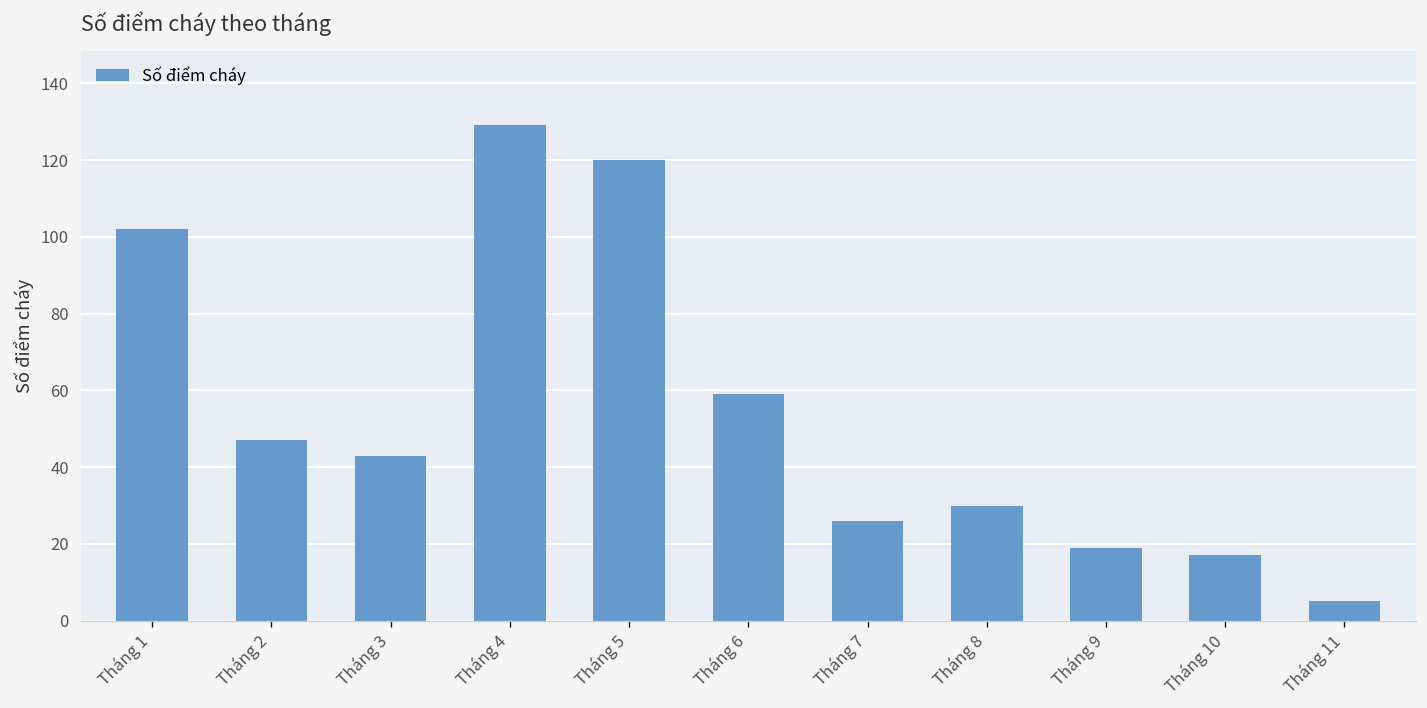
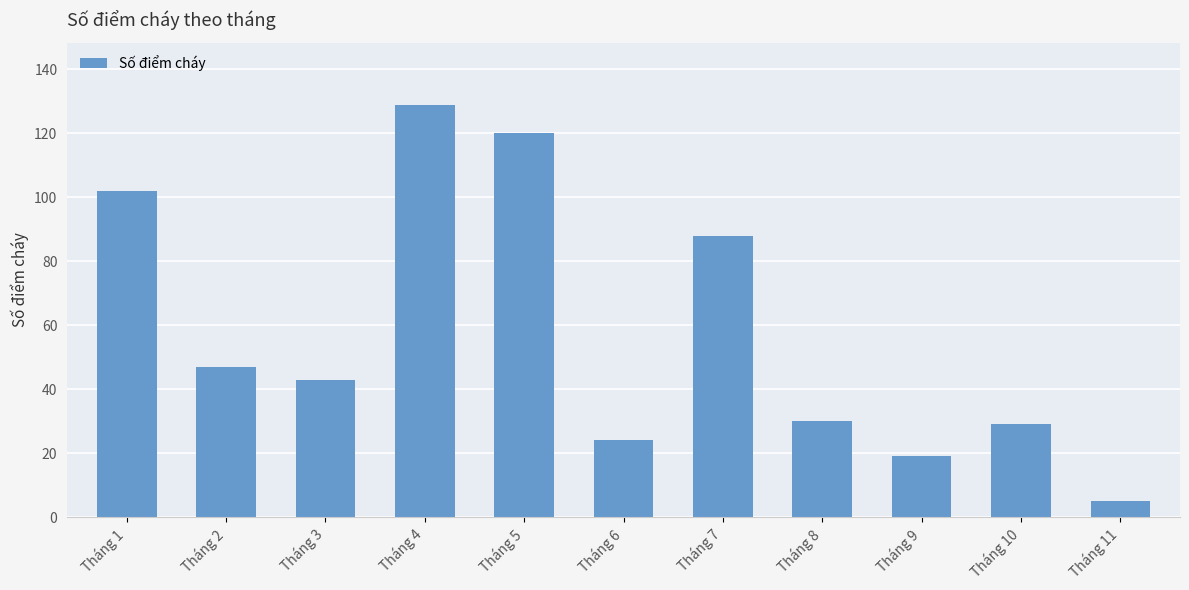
  {
    "Tháng 1": 102,
    "Tháng 2": 47,
    "Tháng 3": 43,
    "Tháng 4": 129,
    "Tháng 5": 120,
-   "Tháng 6": 59,
-   "Tháng 7": 26,
+   "Tháng 6": 24,
+   "Tháng 7": 88,
    "Tháng 8": 30,
    "Tháng 9": 19,
-   "Tháng 10": 17,
+   "Tháng 10": 29,
    "Tháng 11": 5
  }
